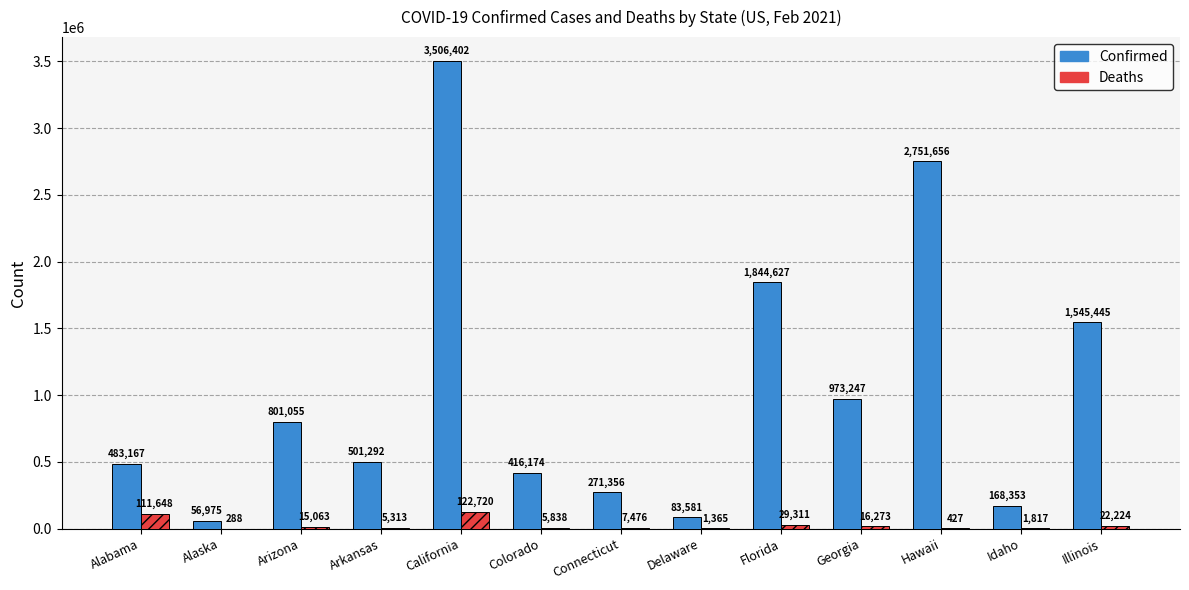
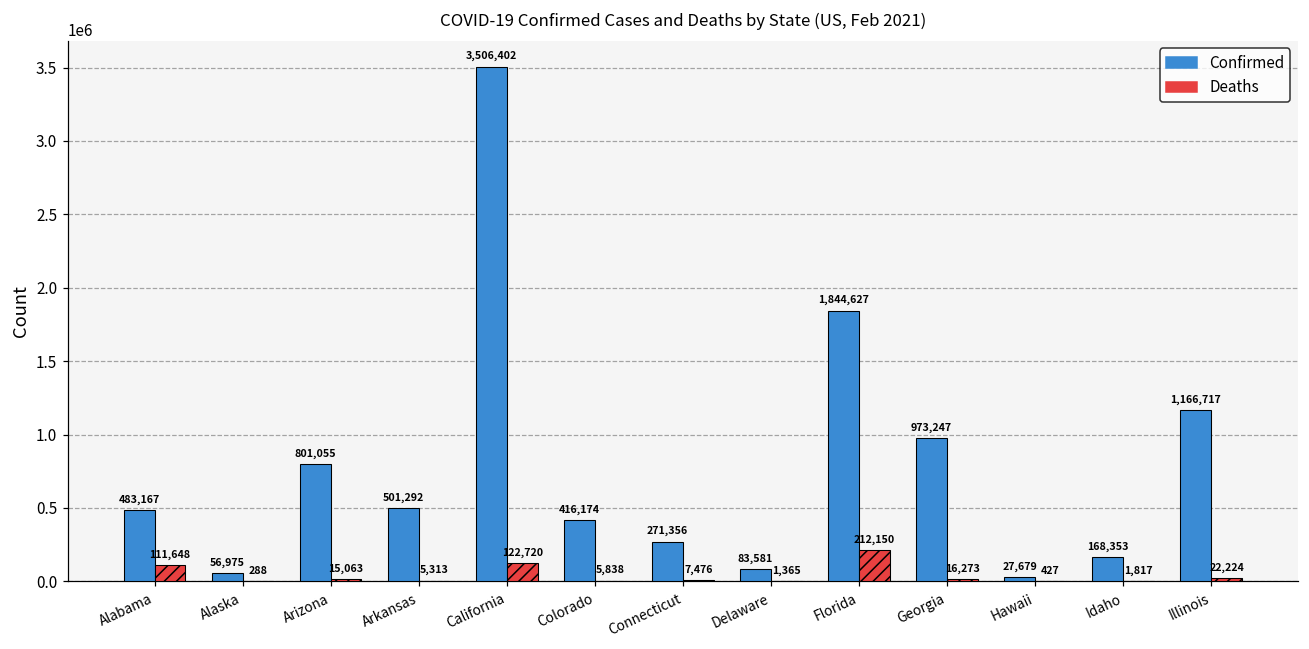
  {
    "Confirmed": {
      "Alabama": "483,167",
      "Alaska": "56,975",
      "Arizona": "801,055",
      "Arkansas": "501,292",
      "California": "3,506,402",
      "Colorado": "416,174",
      "Connecticut": "271,356",
      "Delaware": "83,581",
      "Florida": "1,844,627",
      "Georgia": "973,247",
-     "Hawaii": "2,751,656",
+     "Hawaii": "27,679",
      "Idaho": "168,353",
-     "Illinois": "1,545,445"
+     "Illinois": "1,166,717"
    },
    "Deaths": {
      "Alabama": "111,648",
      "Alaska": "288",
      "Arizona": "15,063",
      "Arkansas": "5,313",
      "California": "122,720",
      "Colorado": "5,838",
      "Connecticut": "7,476",
      "Delaware": "1,365",
-     "Florida": "29,311",
+     "Florida": "212,150",
      "Georgia": "16,273",
      "Hawaii": "427",
      "Idaho": "1,817",
      "Illinois": "22,224"
    }
  }
